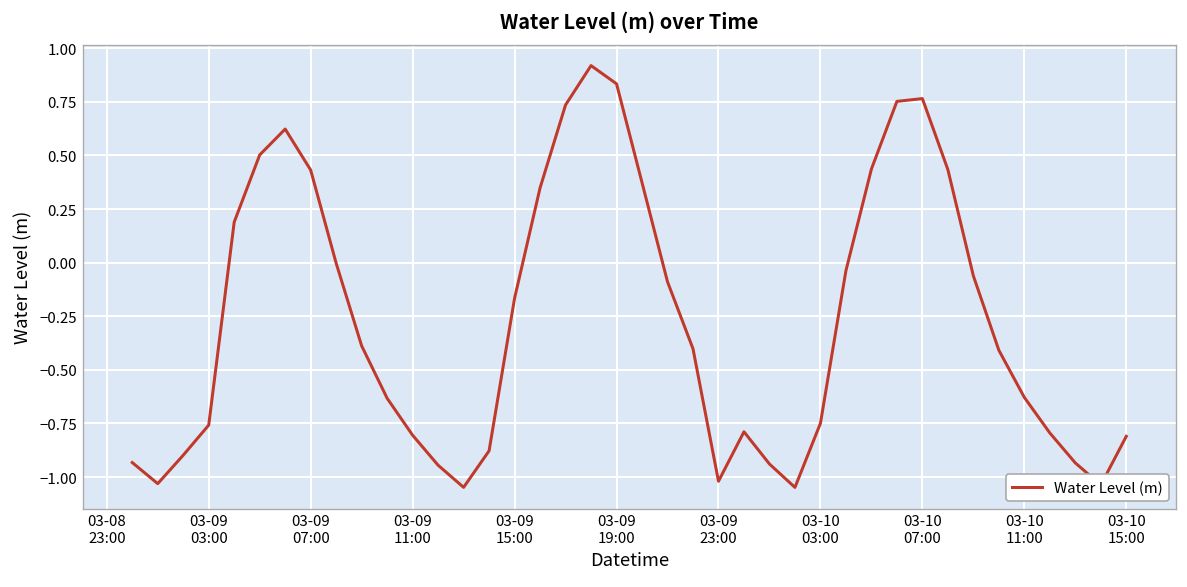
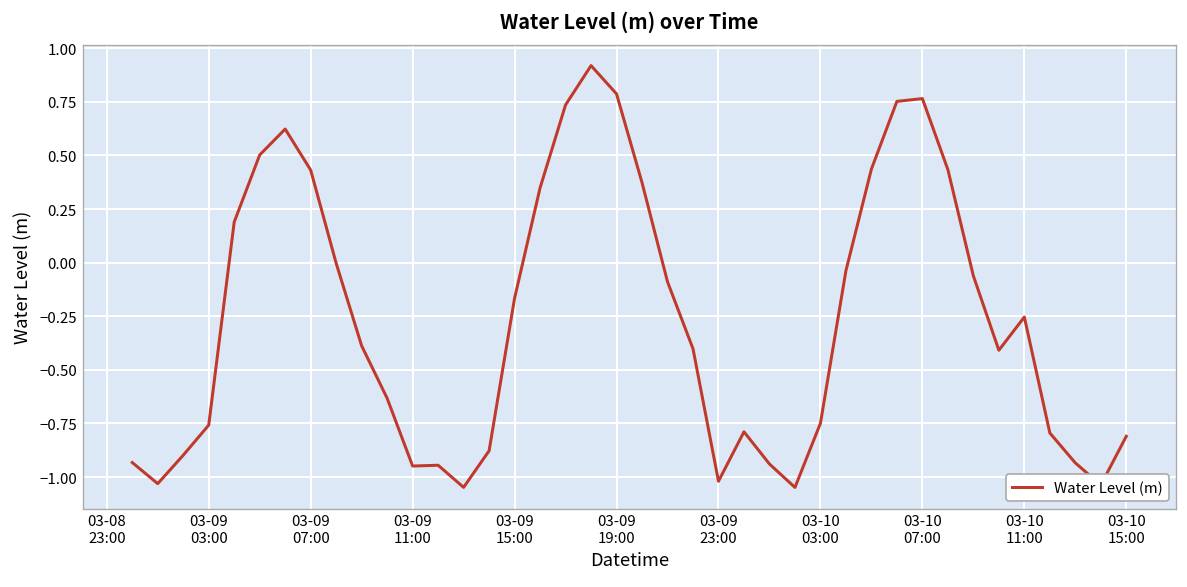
  {
    "03-09 03:00": -0.76,
    "03-09 07:00": 0.43,
-   "03-09 11:00": -0.81,
+   "03-09 11:00": -0.95,
    "03-09 15:00": -0.17,
-   "03-09 19:00": 0.83,
+   "03-09 19:00": 0.79,
    "03-09 23:00": -1.02,
    "03-10 03:00": -0.75,
    "03-10 07:00": 0.77,
-   "03-10 11:00": -0.63,
+   "03-10 11:00": -0.25,
    "03-10 15:00": -0.81
  }
